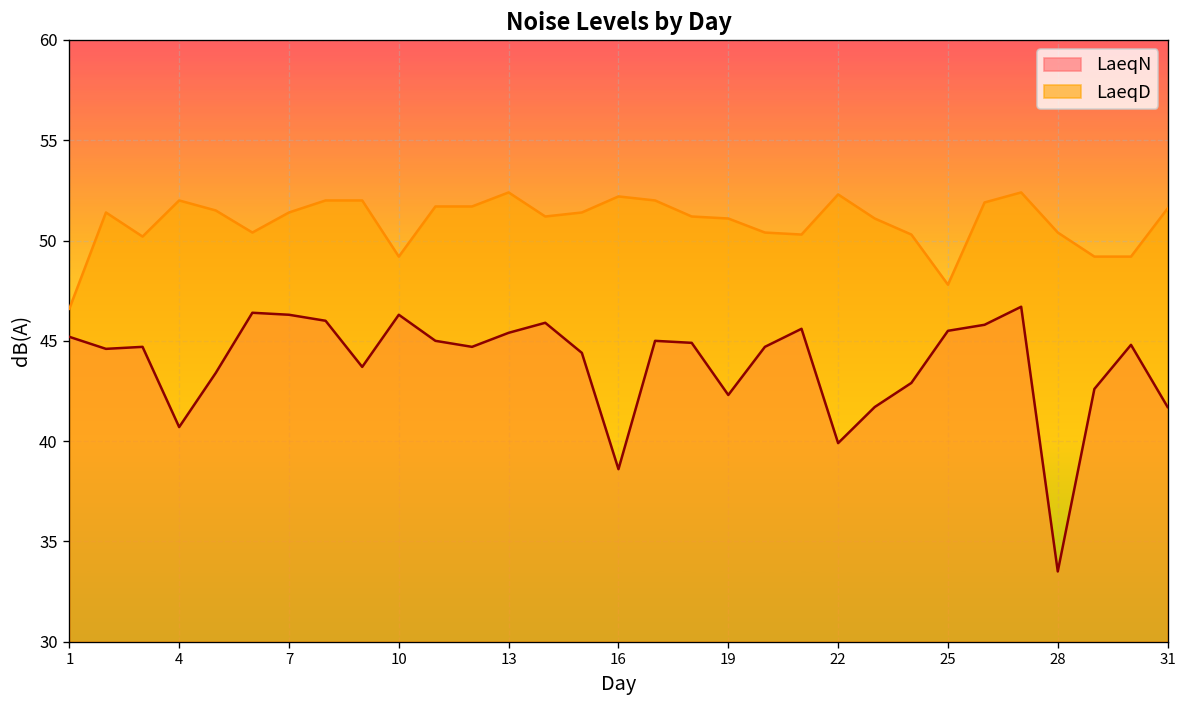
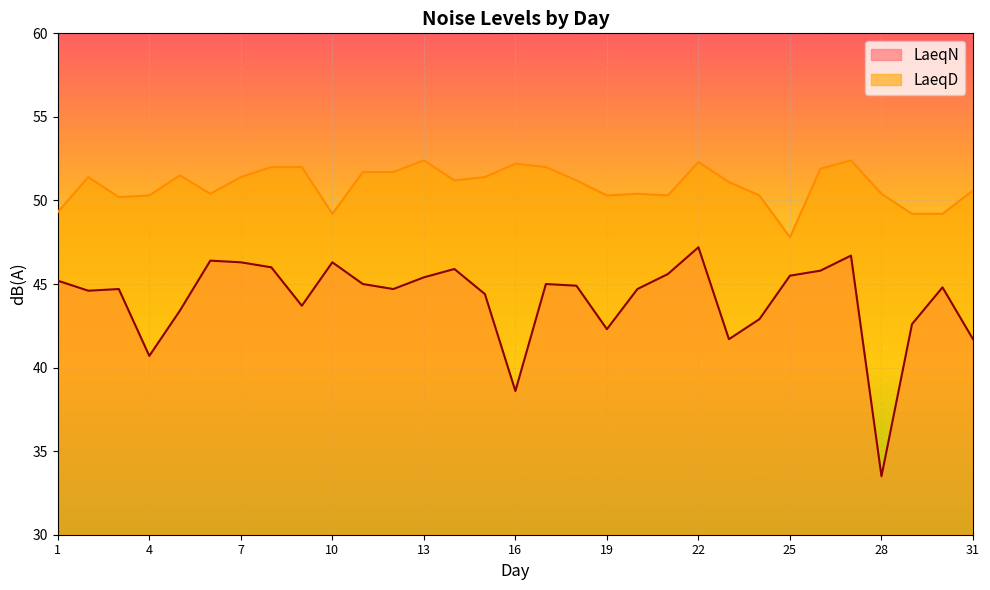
  {
    "LaeqN": {
      "1": 45.2,
      "4": 40.7,
      "7": 46.3,
      "10": 46.3,
      "13": 45.4,
      "16": 38.6,
      "19": 42.3,
-     "22": 39.9,
+     "22": 47.2,
      "25": 45.5,
      "28": 33.5,
      "31": 41.7
    },
    "LaeqD": {
-     "1": 46.6,
-     "4": 52.0,
+     "1": 49.3,
+     "4": 50.3,
      "7": 51.4,
      "10": 49.2,
      "13": 52.4,
      "16": 52.2,
-     "19": 51.1,
+     "19": 50.3,
      "22": 52.3,
      "25": 47.8,
      "28": 50.4,
-     "31": 51.6
+     "31": 50.6
    }
  }
